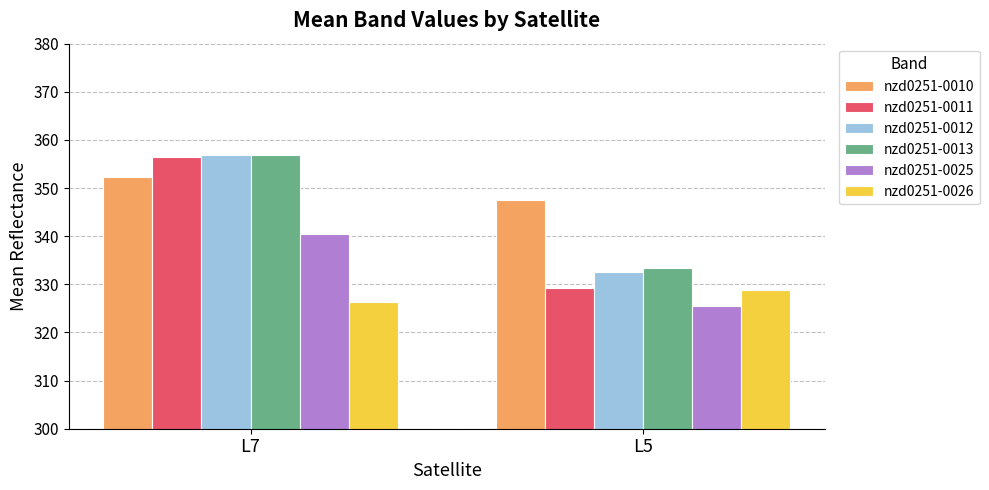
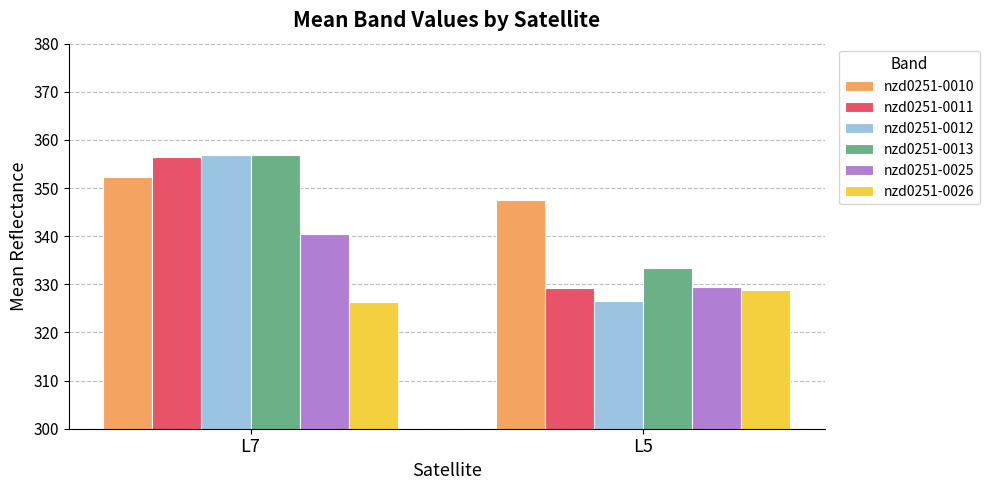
  {
    "nzd0251-0011": {
      "L7": 356,
      "L5": 329
    },
    "nzd0251-0012": {
      "L7": 357,
-     "L5": 332
+     "L5": 327
    },
    "nzd0251-0013": {
      "L7": 357,
      "L5": 333
    },
    "nzd0251-0025": {
      "L7": 340,
-     "L5": 326
+     "L5": 330
    }
  }
